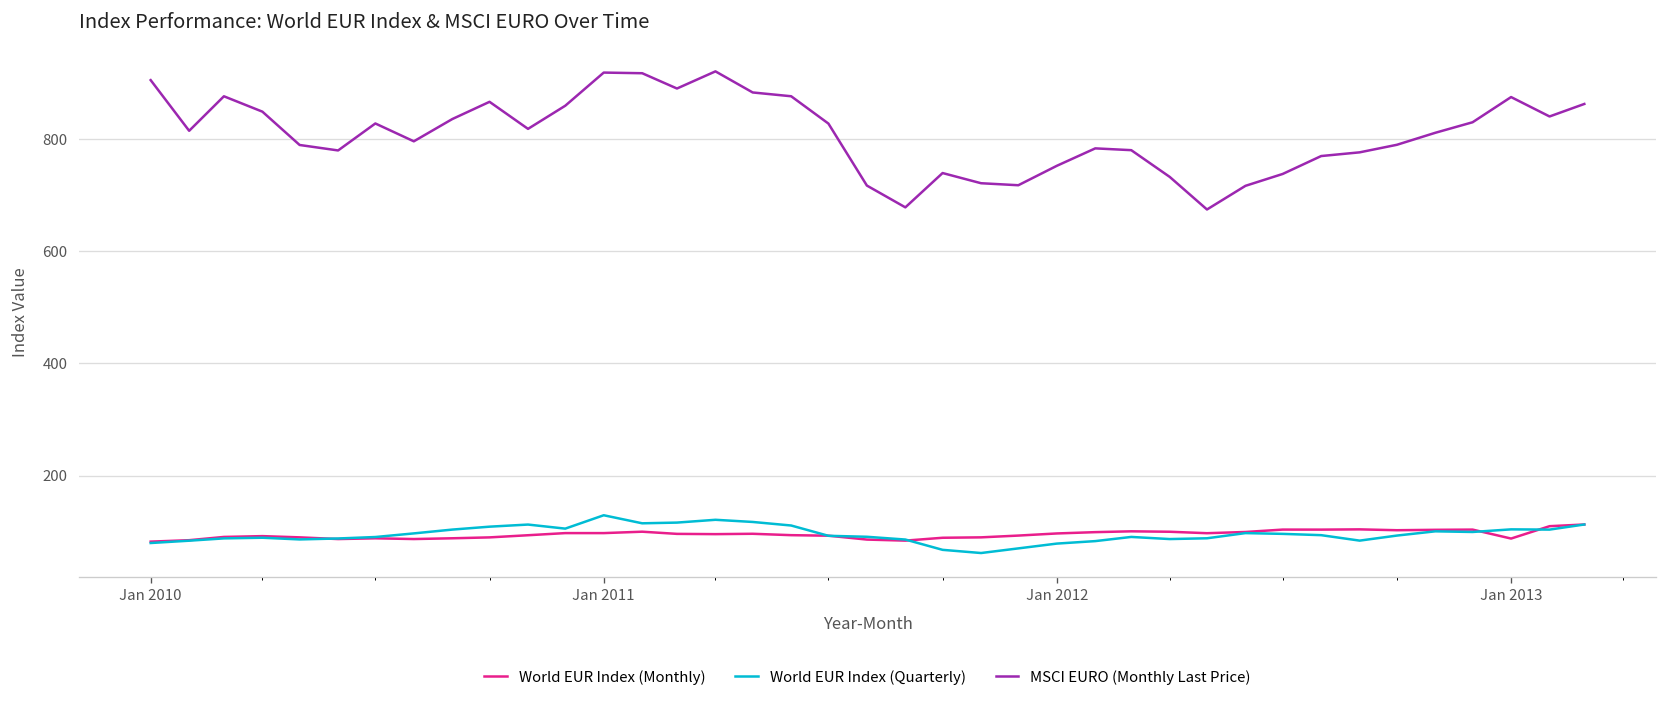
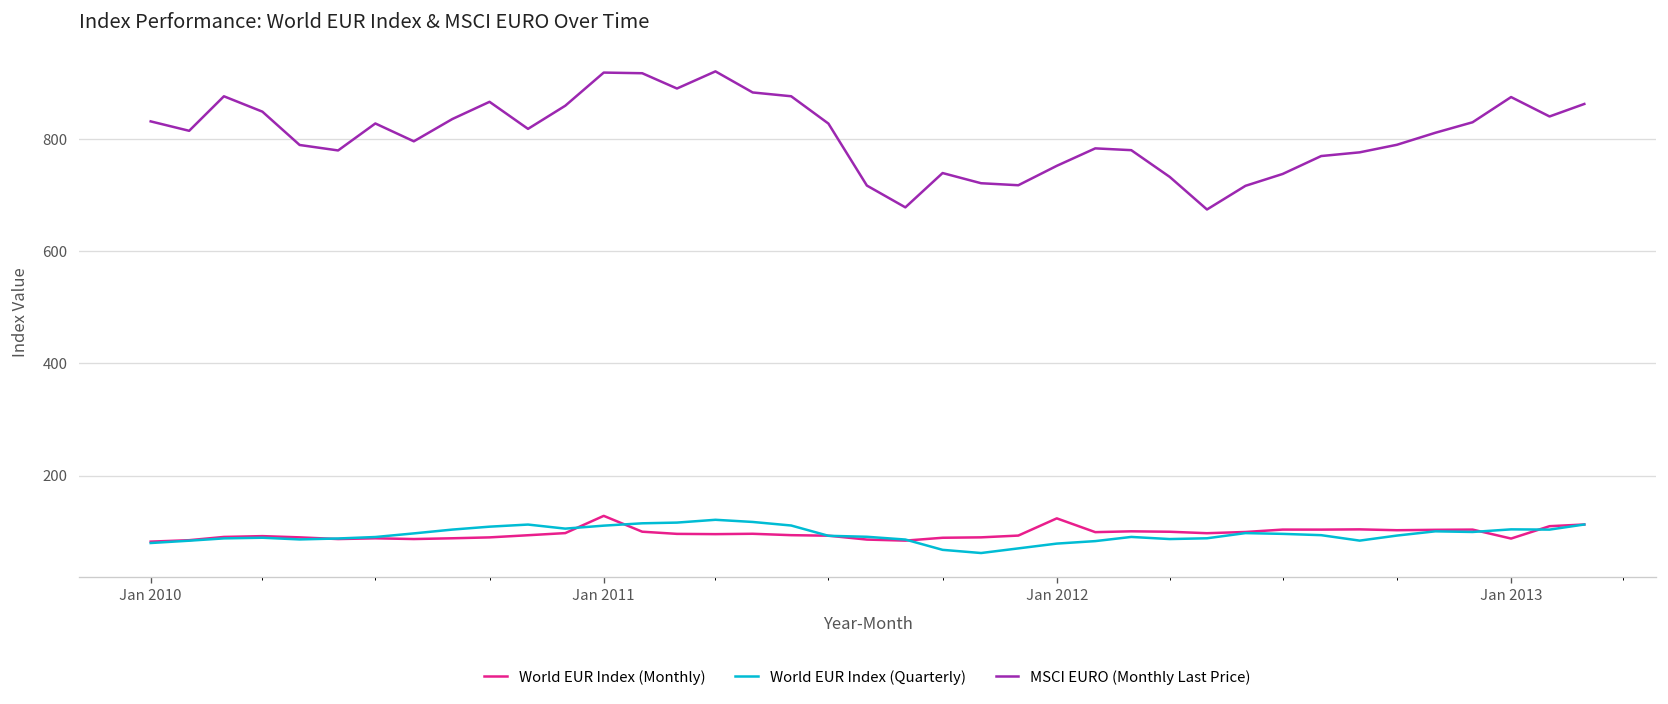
  {
    "World EUR Index (Monthly)": {
-     "Jan 2011": 100,
-     "Jan 2012": 100,
+     "Jan 2011": 130,
+     "Jan 2012": 120,
      "Jan 2013": 90
    },
    "World EUR Index (Quarterly)": {
-     "Jan 2011": 130,
+     "Jan 2011": 110,
      "Jan 2012": 80,
      "Jan 2013": 100
    },
    "MSCI EURO (Monthly Last Price)": {
-     "Jan 2010": 900,
+     "Jan 2010": 830,
      "Jan 2011": 920,
      "Jan 2012": 750,
      "Jan 2013": 870
    }
  }
